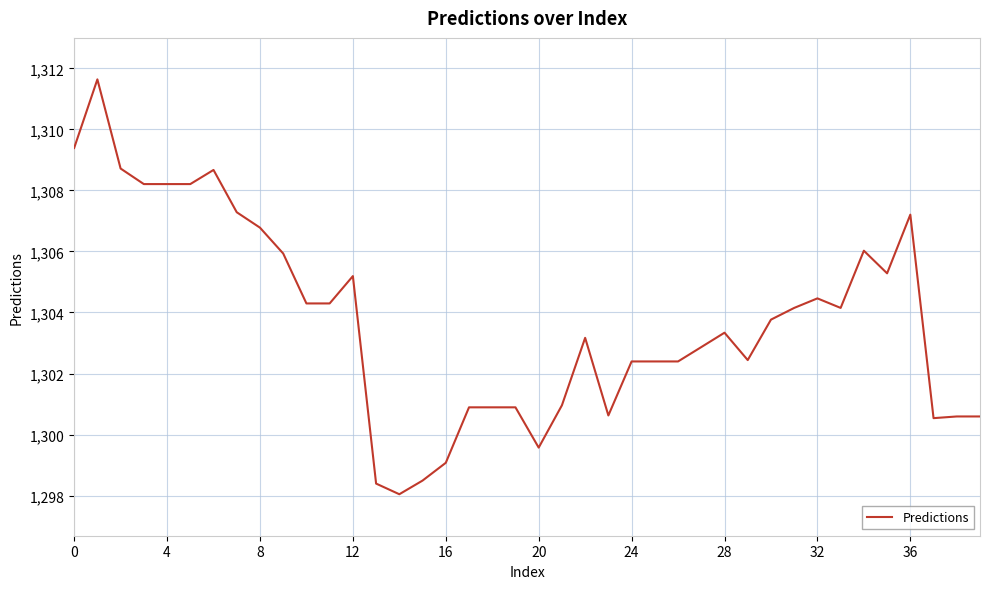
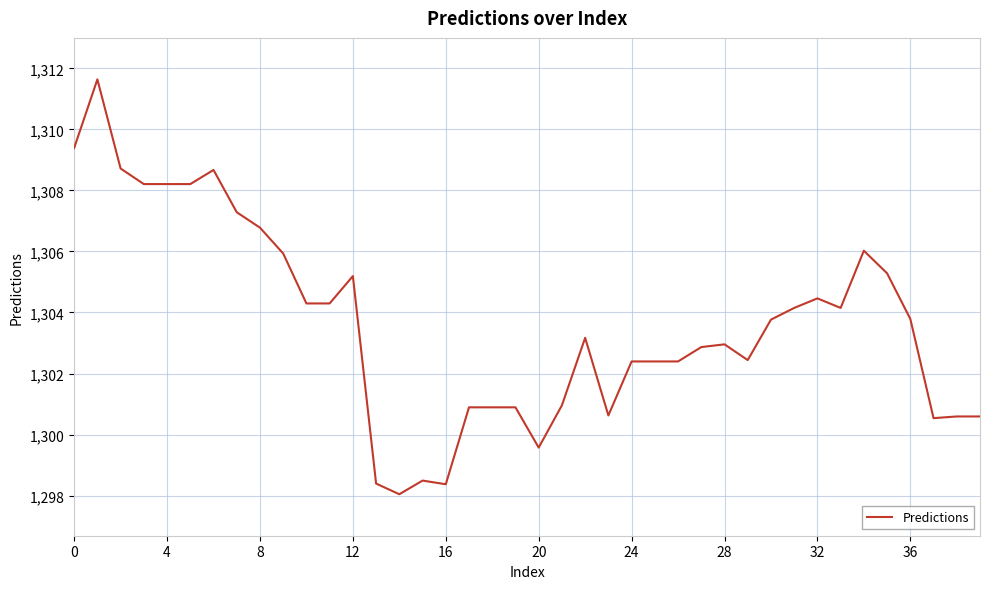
  {
    "0": "1,309.4",
    "4": "1,308.2",
    "8": "1,306.8",
    "12": "1,305.2",
-   "16": "1,299.1",
+   "16": "1,298.4",
    "20": "1,299.6",
    "24": "1,302.4",
-   "28": "1,303.3",
+   "28": "1,303.0",
    "32": "1,304.5",
-   "36": "1,307.2"
+   "36": "1,303.8"
  }
